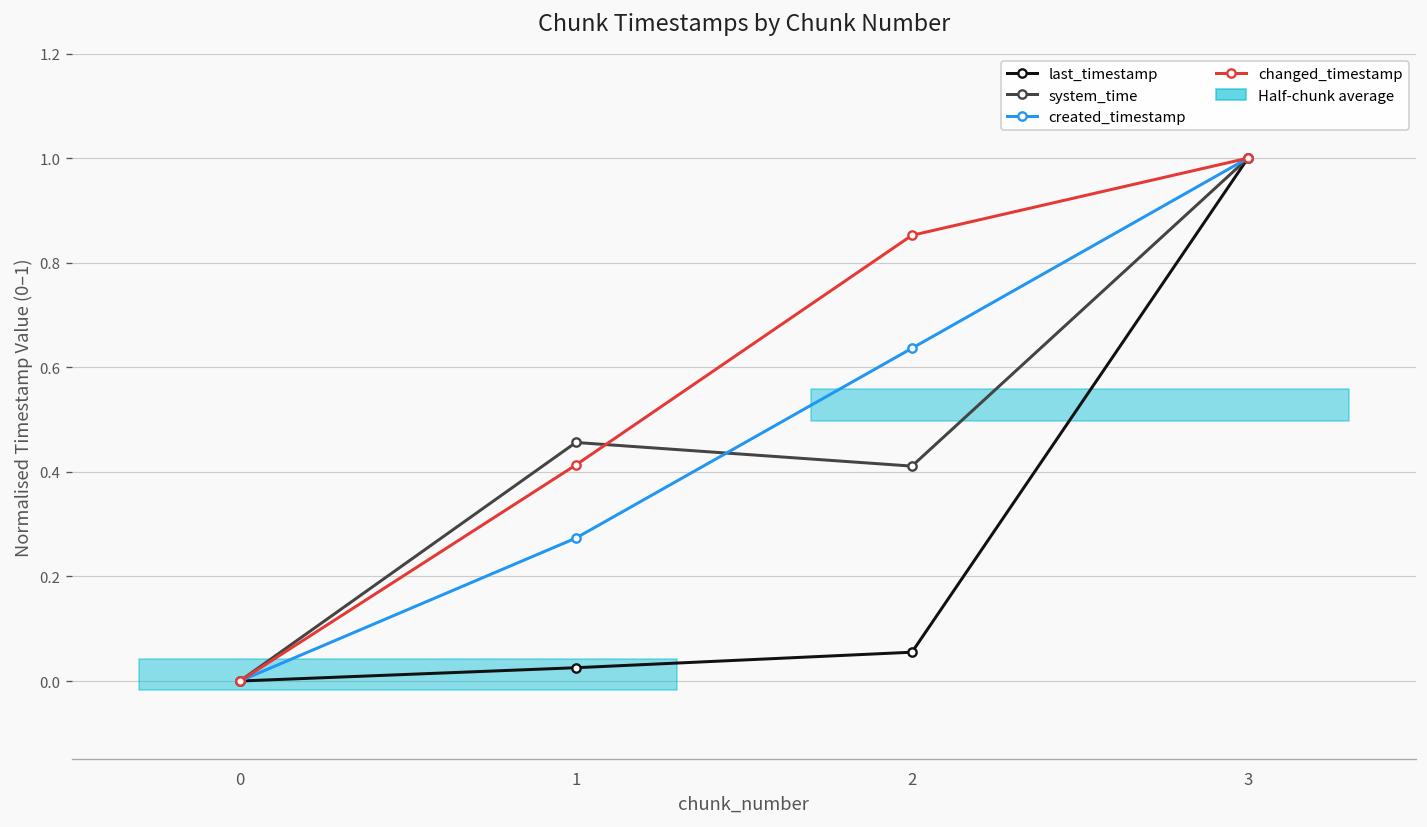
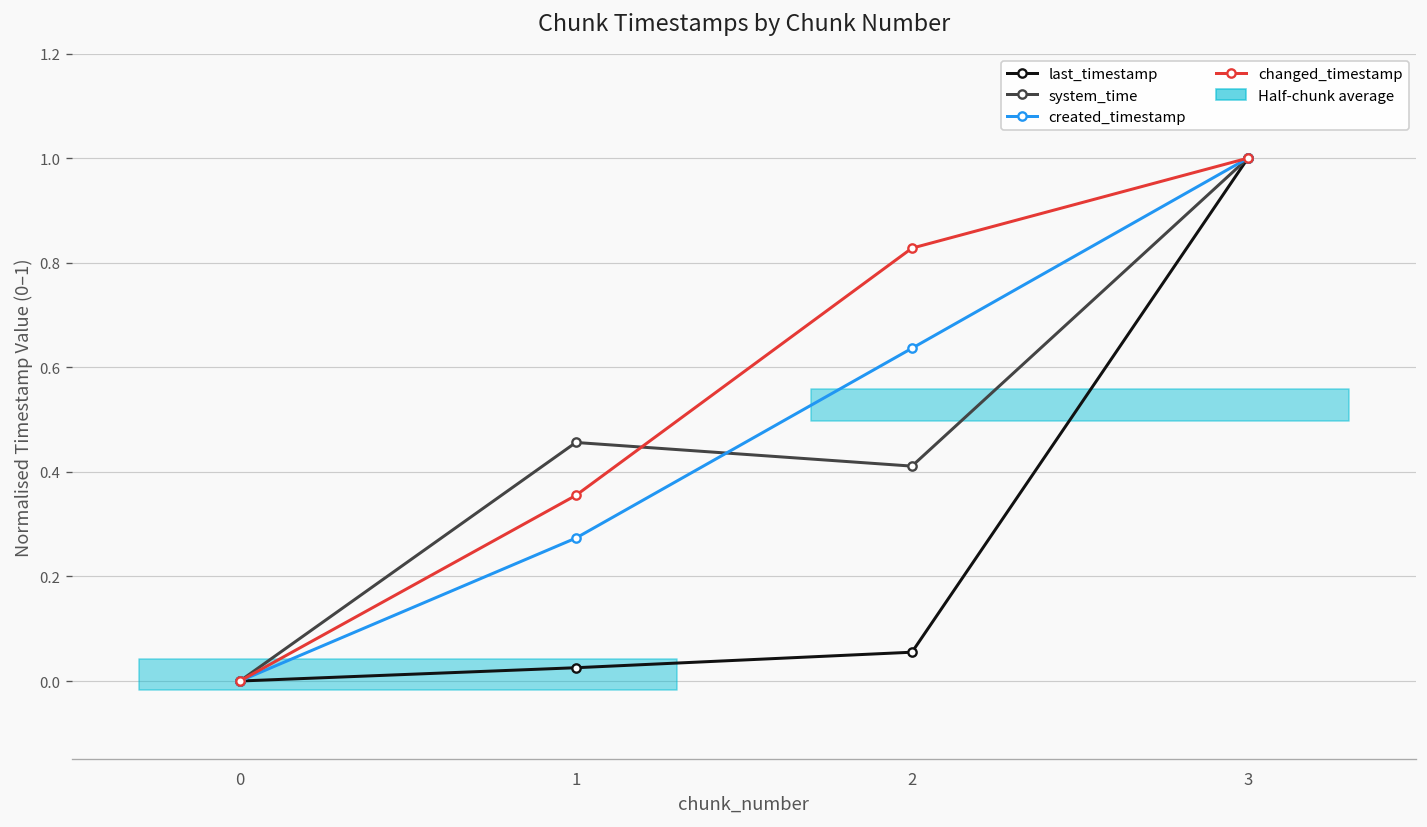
  {
    "last_timestamp": {
      "1": 0.03,
      "2": 0.06
    },
    "system_time": {
      "1": 0.46,
      "2": 0.41
    },
    "changed_timestamp": {
-     "1": 0.41,
-     "2": 0.85
+     "1": 0.36,
+     "2": 0.83
    }
  }
